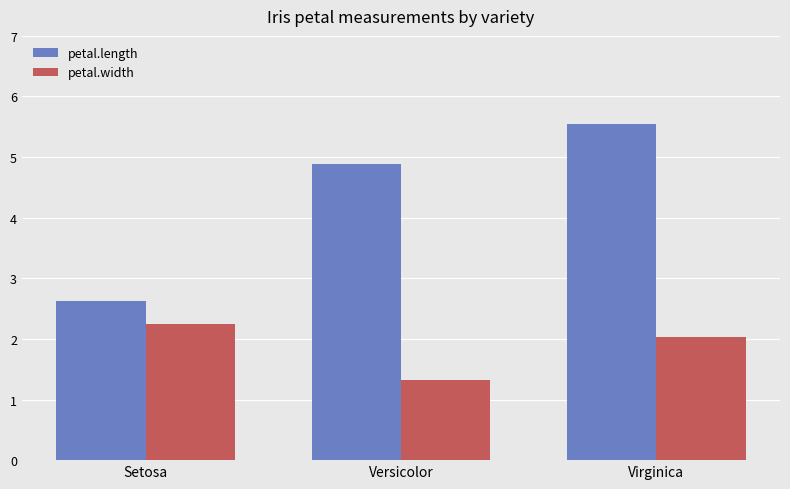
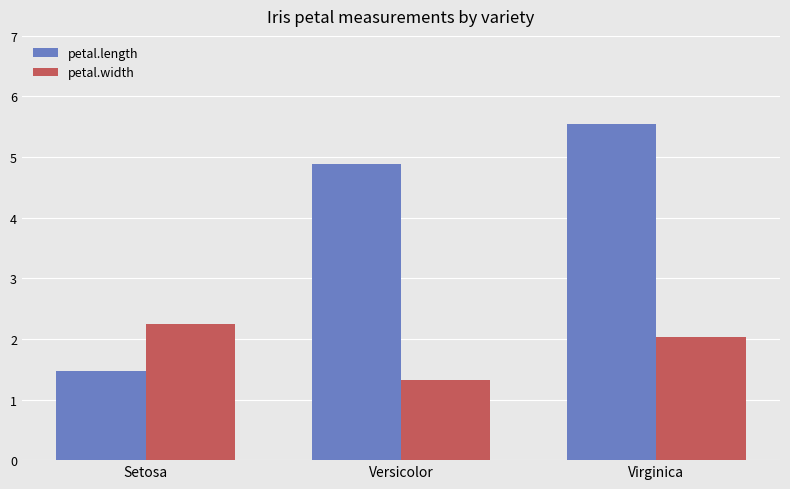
  {
    "petal.length": {
-     "Setosa": 2.6,
+     "Setosa": 1.5,
      "Versicolor": 4.9,
      "Virginica": 5.6
    },
    "petal.width": {
      "Setosa": 2.2,
      "Versicolor": 1.3,
      "Virginica": 2.0
    }
  }
